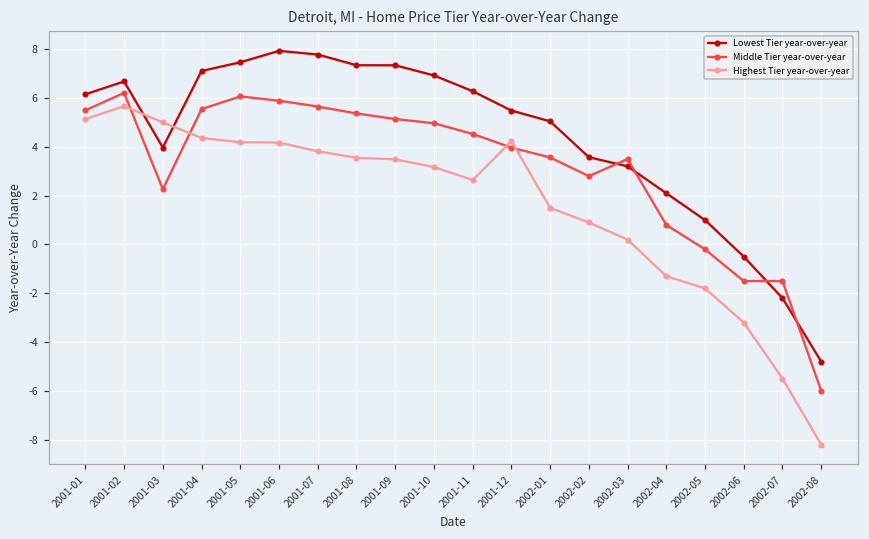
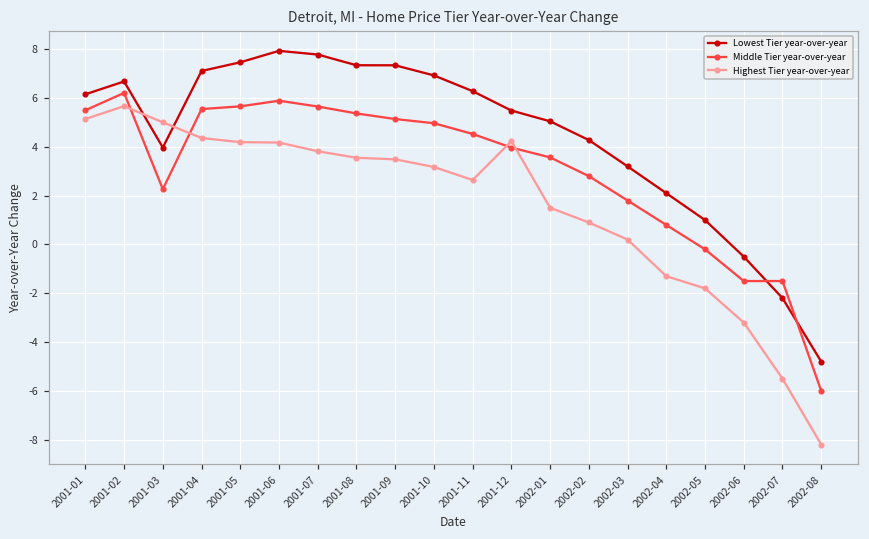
  {
    "Lowest Tier year-over-year": {
      "2001-01": 6.2,
      "2001-02": 6.7,
      "2001-03": 4.0,
      "2001-04": 7.1,
      "2001-05": 7.5,
      "2001-06": 7.9,
      "2001-07": 7.8,
      "2001-08": 7.3,
      "2001-09": 7.3,
      "2001-10": 6.9,
      "2001-11": 6.3,
      "2001-12": 5.5,
      "2002-01": 5.0,
-     "2002-02": 3.6,
+     "2002-02": 4.3,
      "2002-03": 3.2,
      "2002-04": 2.1,
      "2002-05": 1.0,
      "2002-06": -0.5,
      "2002-07": -2.2,
      "2002-08": -4.8
    },
    "Middle Tier year-over-year": {
      "2001-01": 5.5,
      "2001-02": 6.2,
      "2001-03": 2.3,
      "2001-04": 5.5,
-     "2001-05": 6.1,
+     "2001-05": 5.7,
      "2001-06": 5.9,
      "2001-07": 5.7,
      "2001-08": 5.4,
      "2001-09": 5.1,
      "2001-10": 5.0,
      "2001-11": 4.5,
      "2001-12": 4.0,
      "2002-01": 3.6,
      "2002-02": 2.8,
-     "2002-03": 3.5,
+     "2002-03": 1.8,
      "2002-04": 0.8,
      "2002-05": -0.2,
      "2002-06": -1.5,
      "2002-07": -1.5,
      "2002-08": -6.0
    },
    "Highest Tier year-over-year": {
      "2001-01": 5.1,
      "2001-02": 5.7,
      "2001-03": 5.0,
      "2001-04": 4.4,
      "2001-05": 4.2,
      "2001-06": 4.2,
      "2001-07": 3.8,
      "2001-08": 3.6,
      "2001-09": 3.5,
      "2001-10": 3.2,
      "2001-11": 2.6,
      "2001-12": 4.2,
      "2002-01": 1.5,
      "2002-02": 0.9,
      "2002-03": 0.2,
      "2002-04": -1.3,
      "2002-05": -1.8,
      "2002-06": -3.2,
      "2002-07": -5.5,
      "2002-08": -8.2
    }
  }
